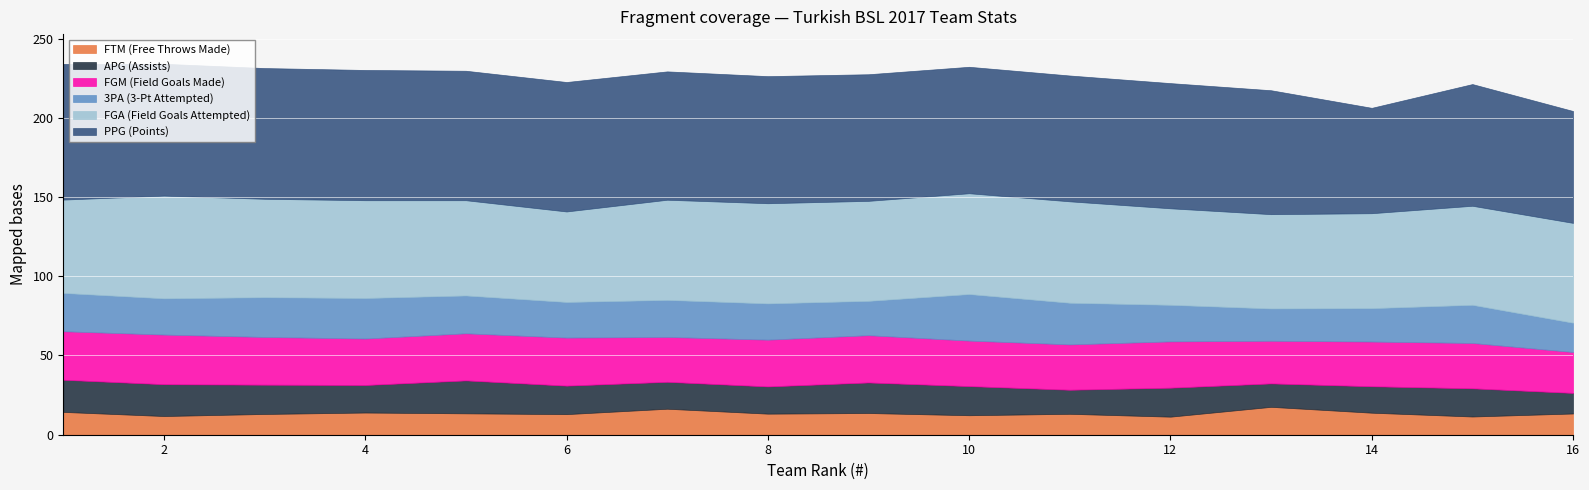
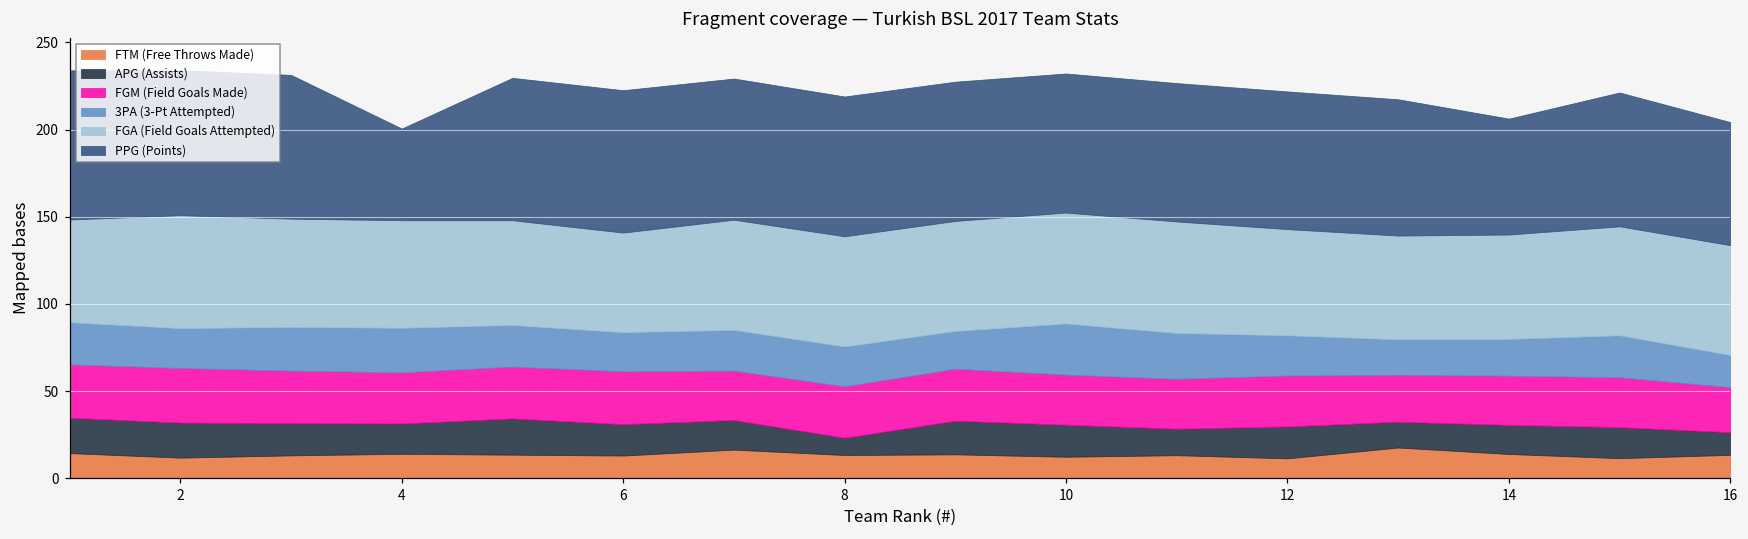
  {
    "FTM (Free Throws Made)": {
      "2": 12,
      "4": 14,
      "6": 13,
      "8": 13,
      "10": 12,
      "12": 11,
      "14": 14,
      "16": 13
    },
    "APG (Assists)": {
      "2": 20,
      "4": 17,
      "6": 18,
-     "8": 17,
+     "8": 10,
      "10": 18,
      "12": 18,
      "14": 17,
      "16": 13
    },
    "FGM (Field Goals Made)": {
      "2": 31,
      "4": 29,
      "6": 30,
      "8": 30,
      "10": 29,
      "12": 29,
      "14": 28,
      "16": 26
    },
    "3PA (3-Pt Attempted)": {
      "2": 23,
      "4": 26,
      "6": 23,
      "8": 23,
      "10": 29,
      "12": 23,
      "14": 21,
      "16": 19
    },
    "FGA (Field Goals Attempted)": {
      "2": 65,
      "4": 62,
      "6": 57,
      "8": 63,
      "10": 64,
      "12": 61,
      "14": 60,
      "16": 63
    },
    "PPG (Points)": {
-     "4": 82,
+     "4": 53,
      "6": 82,
      "8": 80,
      "10": 80,
      "12": 79,
      "14": 67,
      "16": 71
    }
  }
